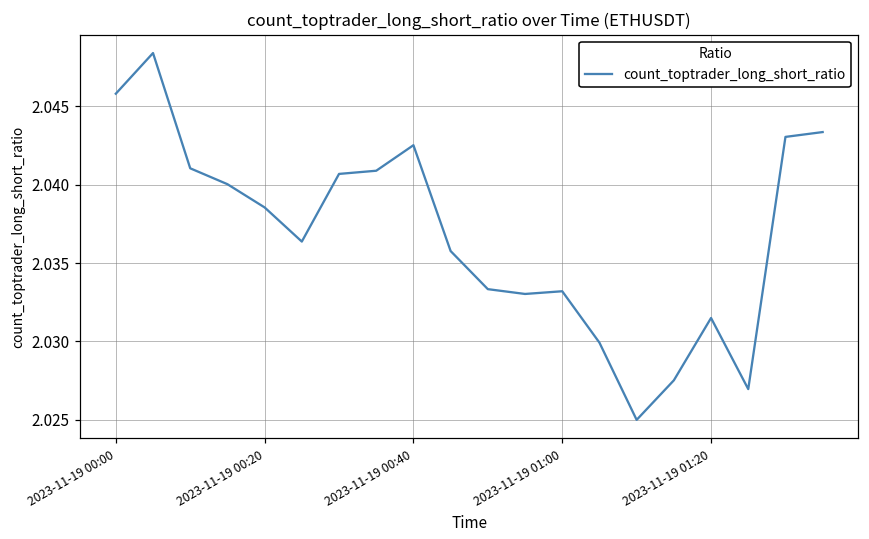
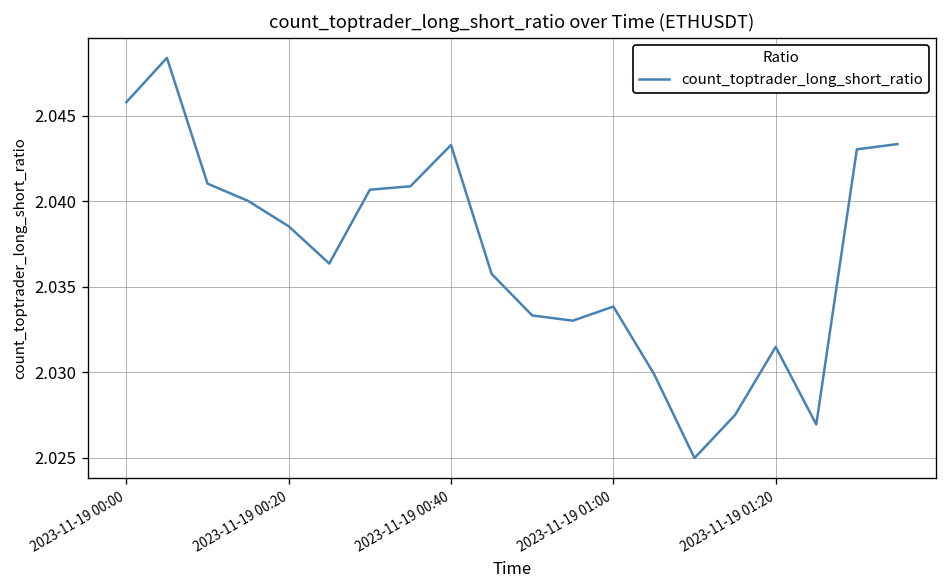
  {
    "2023-11-19 00:00": 2.0458,
    "2023-11-19 00:20": 2.0385,
-   "2023-11-19 00:40": 2.0425,
-   "2023-11-19 01:00": 2.0332,
+   "2023-11-19 00:40": 2.0433,
+   "2023-11-19 01:00": 2.0339,
    "2023-11-19 01:20": 2.0315
  }
